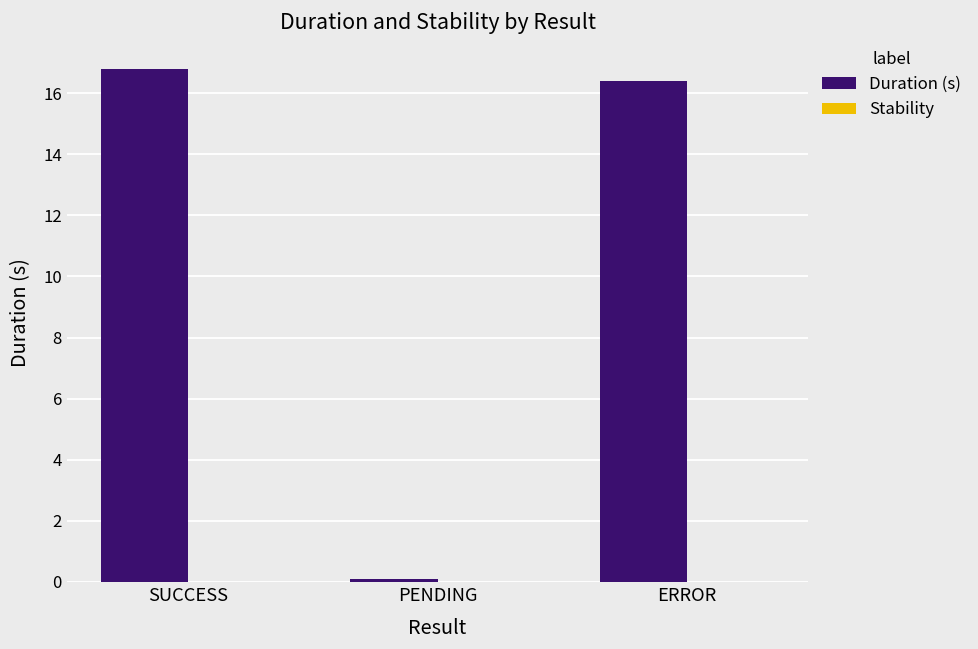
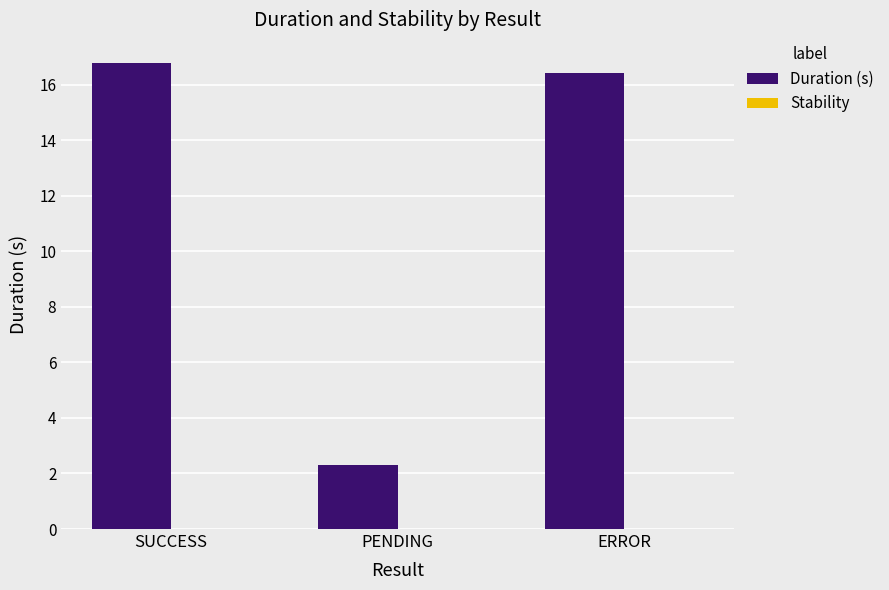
  {
    "Duration (s)": {
      "SUCCESS": 16.8,
-     "PENDING": 0.1,
+     "PENDING": 2.3,
      "ERROR": 16.4
    },
    "Stability": {
      "SUCCESS": 0.0,
      "PENDING": 0.0,
      "ERROR": 0.0
    }
  }
